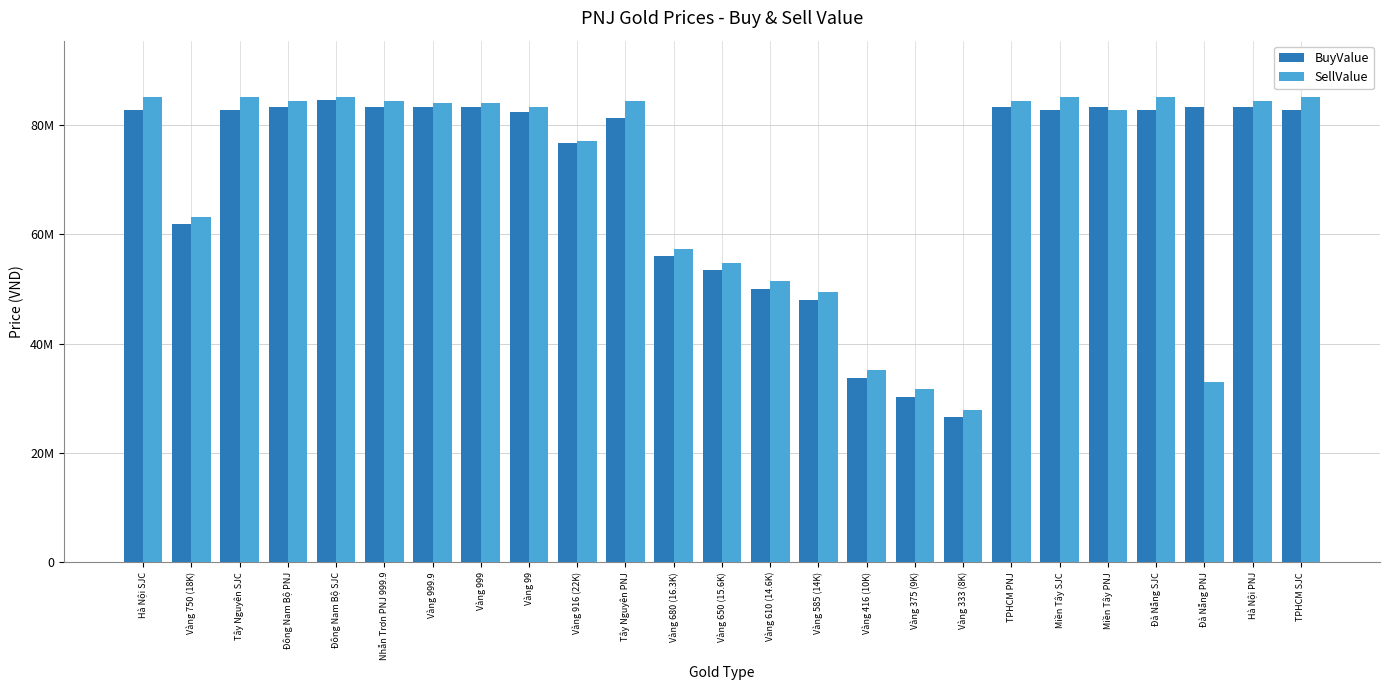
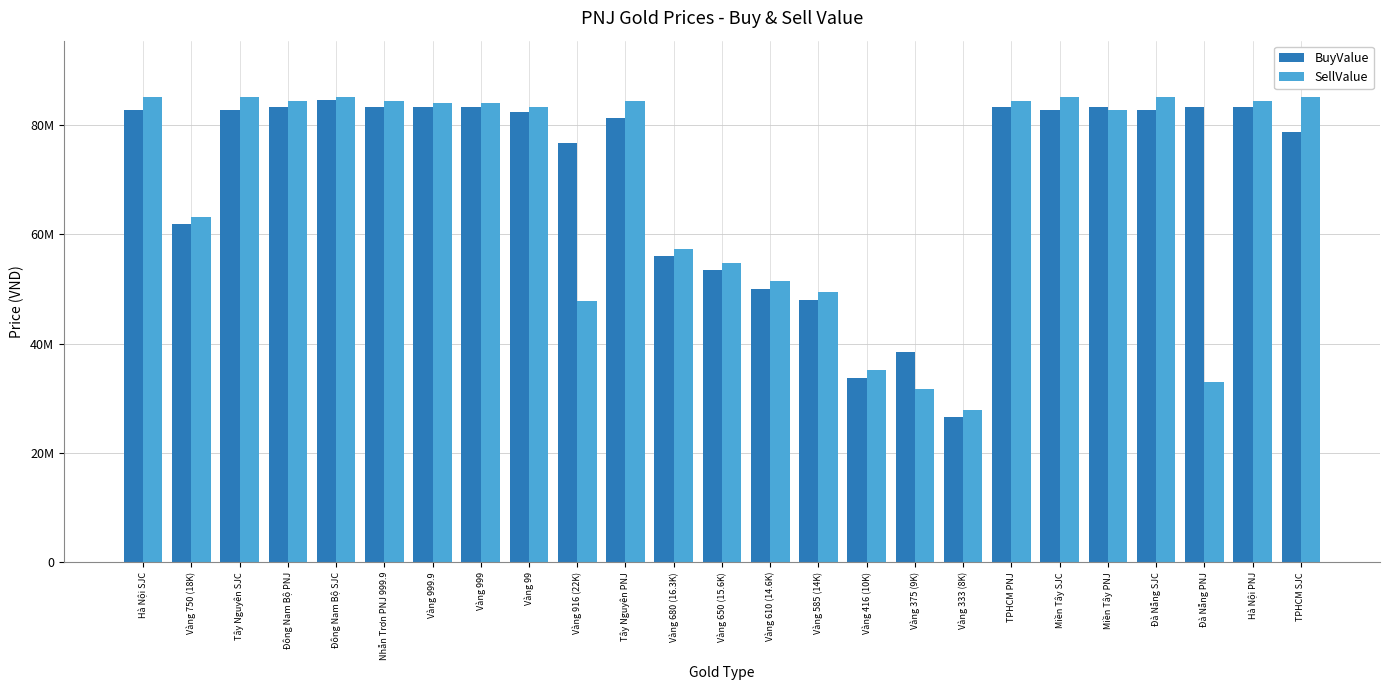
  {
    "BuyValue": {
      "Hà Nội SJC": 83000000,
      "Vàng 750 (18K)": 62000000,
      "Tây Nguyên SJC": 83000000,
      "Đông Nam Bộ PNJ": 83000000,
      "Đông Nam Bộ SJC": 85000000,
      "Nhẫn Trơn PNJ 999.9": 83000000,
      "Vàng 999.9": 83000000,
      "Vàng 999": 83000000,
      "Vàng 99": 82000000,
      "Vàng 916 (22K)": 77000000,
      "Tây Nguyên PNJ": 81000000,
      "Vàng 680 (16.3K)": 56000000,
      "Vàng 650 (15.6K)": 53000000,
      "Vàng 610 (14.6K)": 50000000,
      "Vàng 585 (14K)": 48000000,
      "Vàng 416 (10K)": 34000000,
-     "Vàng 375 (9K)": 30000000,
+     "Vàng 375 (9K)": 38000000,
      "Vàng 333 (8K)": 27000000,
      "TPHCM PNJ": 83000000,
      "Miền Tây SJC": 83000000,
      "Miền Tây PNJ": 83000000,
      "Đà Nẵng SJC": 83000000,
      "Đà Nẵng PNJ": 83000000,
      "Hà Nội PNJ": 83000000,
-     "TPHCM SJC": 83000000
+     "TPHCM SJC": 79000000
    },
    "SellValue": {
      "Hà Nội SJC": 85000000,
      "Vàng 750 (18K)": 63000000,
      "Tây Nguyên SJC": 85000000,
      "Đông Nam Bộ PNJ": 84000000,
      "Đông Nam Bộ SJC": 85000000,
      "Nhẫn Trơn PNJ 999.9": 84000000,
      "Vàng 999.9": 84000000,
      "Vàng 999": 84000000,
      "Vàng 99": 83000000,
-     "Vàng 916 (22K)": 77000000,
+     "Vàng 916 (22K)": 48000000,
      "Tây Nguyên PNJ": 84000000,
      "Vàng 680 (16.3K)": 57000000,
      "Vàng 650 (15.6K)": 55000000,
      "Vàng 610 (14.6K)": 51000000,
      "Vàng 585 (14K)": 49000000,
      "Vàng 416 (10K)": 35000000,
      "Vàng 375 (9K)": 32000000,
      "Vàng 333 (8K)": 28000000,
      "TPHCM PNJ": 84000000,
      "Miền Tây SJC": 85000000,
      "Miền Tây PNJ": 83000000,
      "Đà Nẵng SJC": 85000000,
      "Đà Nẵng PNJ": 33000000,
      "Hà Nội PNJ": 84000000,
      "TPHCM SJC": 85000000
    }
  }
